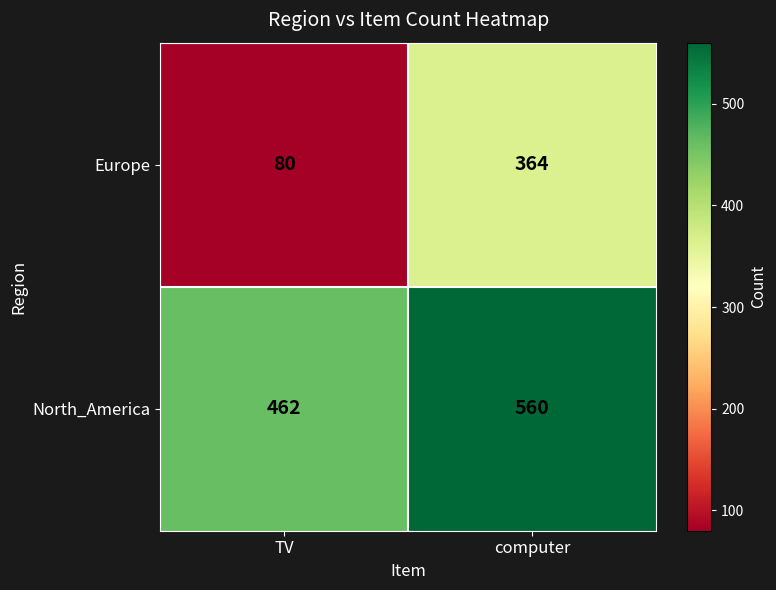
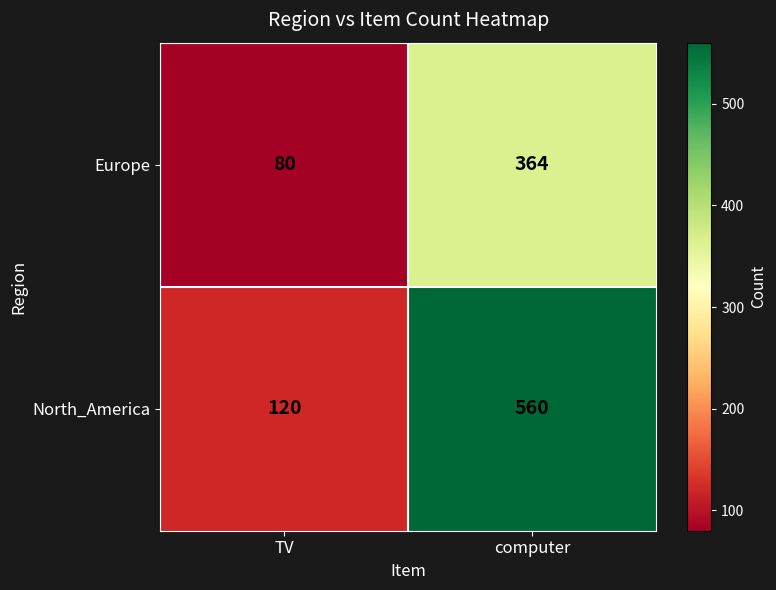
  {
    "Europe": {
      "TV": 80,
      "computer": 364
    },
    "North_America": {
-     "TV": 462,
+     "TV": 120,
      "computer": 560
    }
  }
